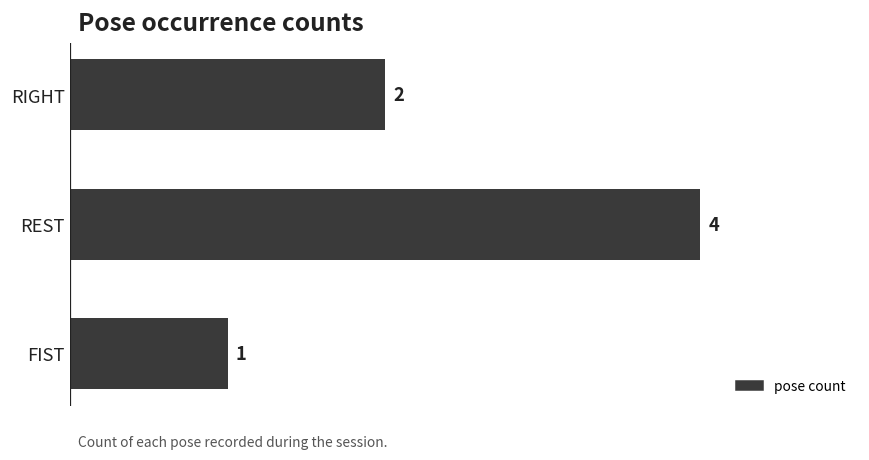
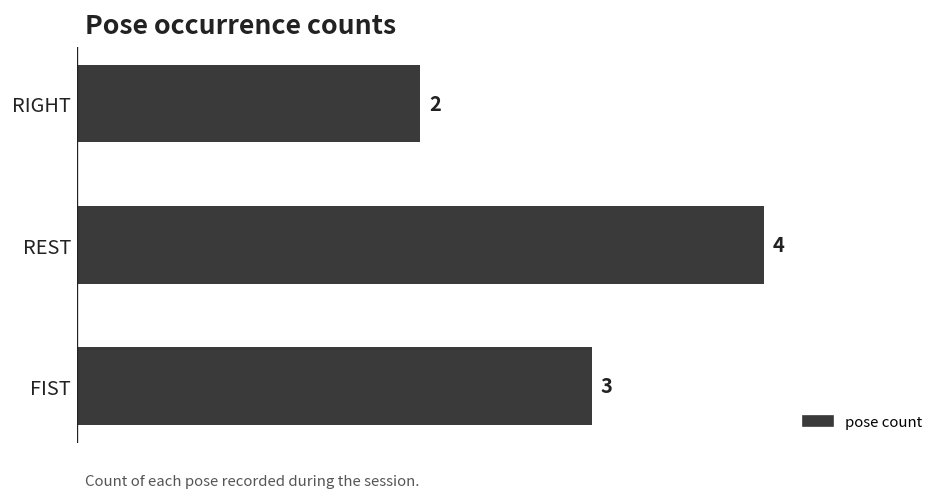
  {
    "RIGHT": 2,
    "REST": 4,
-   "FIST": 1
+   "FIST": 3
  }
